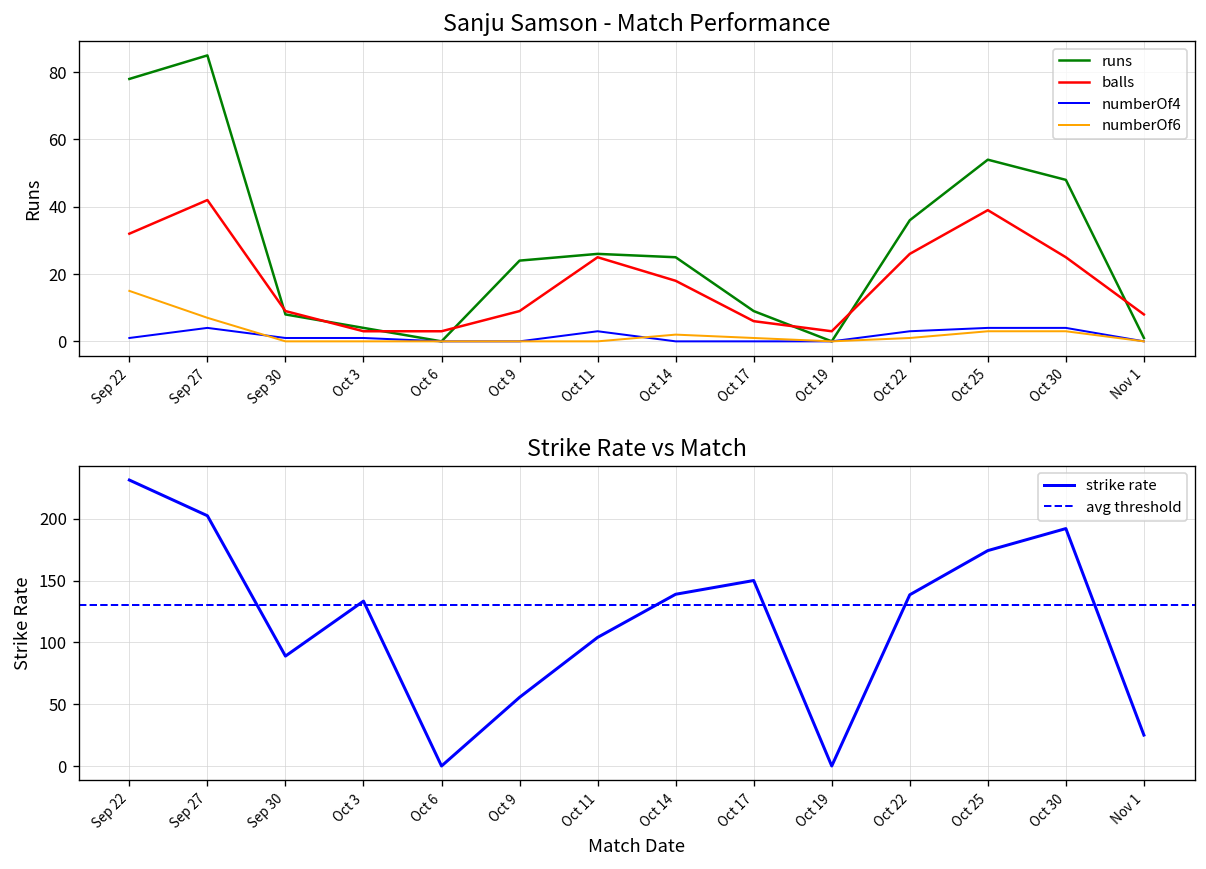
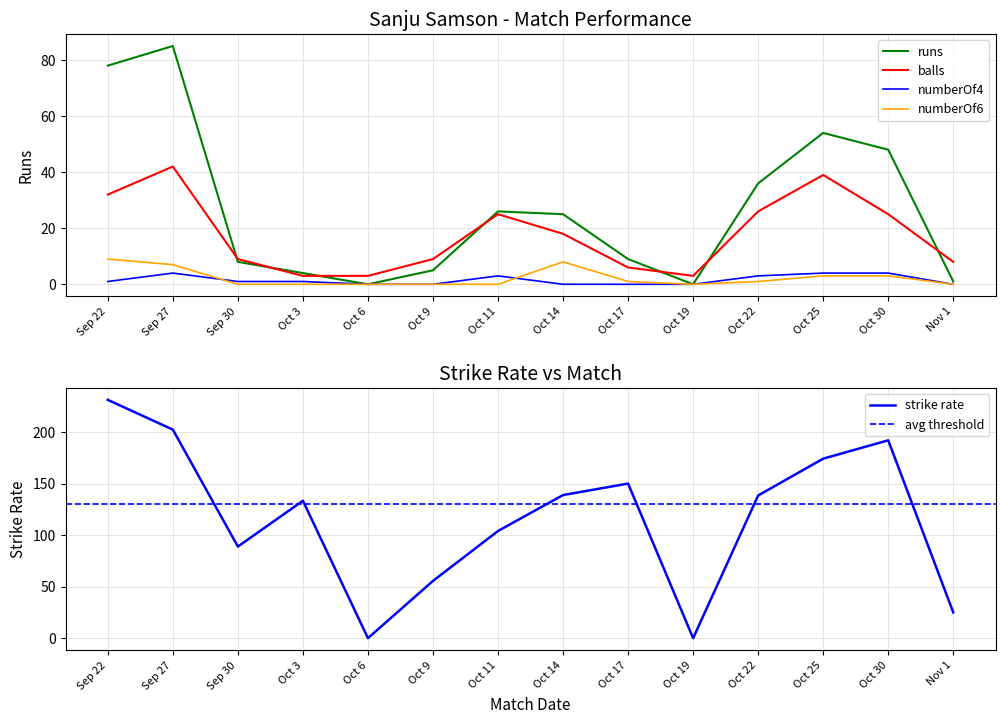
  {
    "Sanju Samson - Match Performance": {
      "runs": {
        "Sep 22": 78,
        "Sep 27": 85,
        "Sep 30": 8,
        "Oct 3": 4,
-       "Oct 9": 24,
+       "Oct 9": 5,
        "Oct 11": 26,
        "Oct 14": 25,
        "Oct 17": 9,
        "Oct 22": 36,
        "Oct 25": 54,
        "Oct 30": 48,
        "Nov 1": 1
      },
      "balls": {
        "Sep 22": 32,
        "Sep 27": 42,
        "Sep 30": 9,
        "Oct 3": 3,
        "Oct 6": 3,
        "Oct 9": 9,
        "Oct 11": 25,
        "Oct 14": 18,
        "Oct 17": 6,
        "Oct 19": 3,
        "Oct 22": 26,
        "Oct 25": 39,
        "Oct 30": 25,
        "Nov 1": 8
      },
      "numberOf4": {
        "Sep 22": 1,
        "Sep 27": 4,
        "Sep 30": 1,
        "Oct 3": 1,
        "Oct 11": 3,
        "Oct 14": 0,
        "Oct 17": 0,
        "Oct 22": 3,
        "Oct 25": 4,
        "Oct 30": 4
      },
      "numberOf6": {
-       "Sep 22": 15,
+       "Sep 22": 9,
        "Sep 27": 7,
        "Sep 30": 0,
        "Oct 3": 0,
        "Oct 11": 0,
-       "Oct 14": 2,
+       "Oct 14": 8,
        "Oct 17": 1,
        "Oct 22": 1,
        "Oct 25": 3,
        "Oct 30": 3
      }
    },
    "Strike Rate vs Match": {
      "Sep 22": 231,
      "Sep 27": 202,
      "Sep 30": 89,
      "Oct 3": 133,
      "Oct 6": 0,
      "Oct 9": 56,
      "Oct 11": 104,
      "Oct 14": 139,
      "Oct 17": 150,
      "Oct 19": 0,
      "Oct 22": 138,
      "Oct 25": 174,
      "Oct 30": 192,
      "Nov 1": 25
    }
  }
